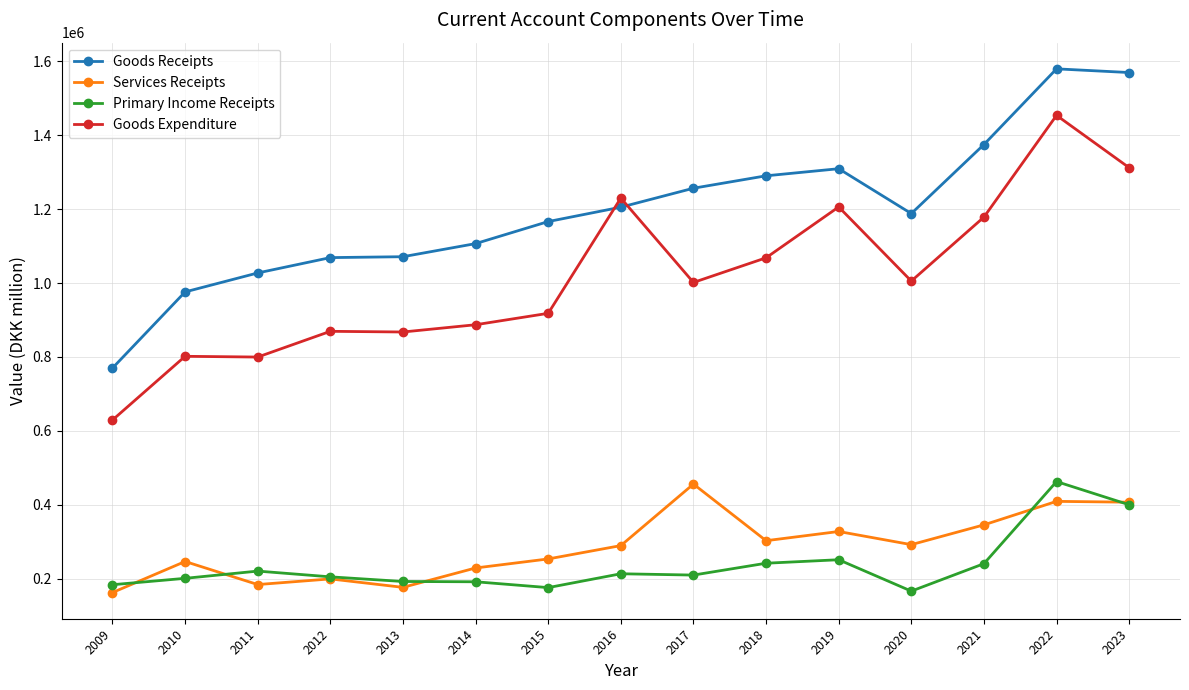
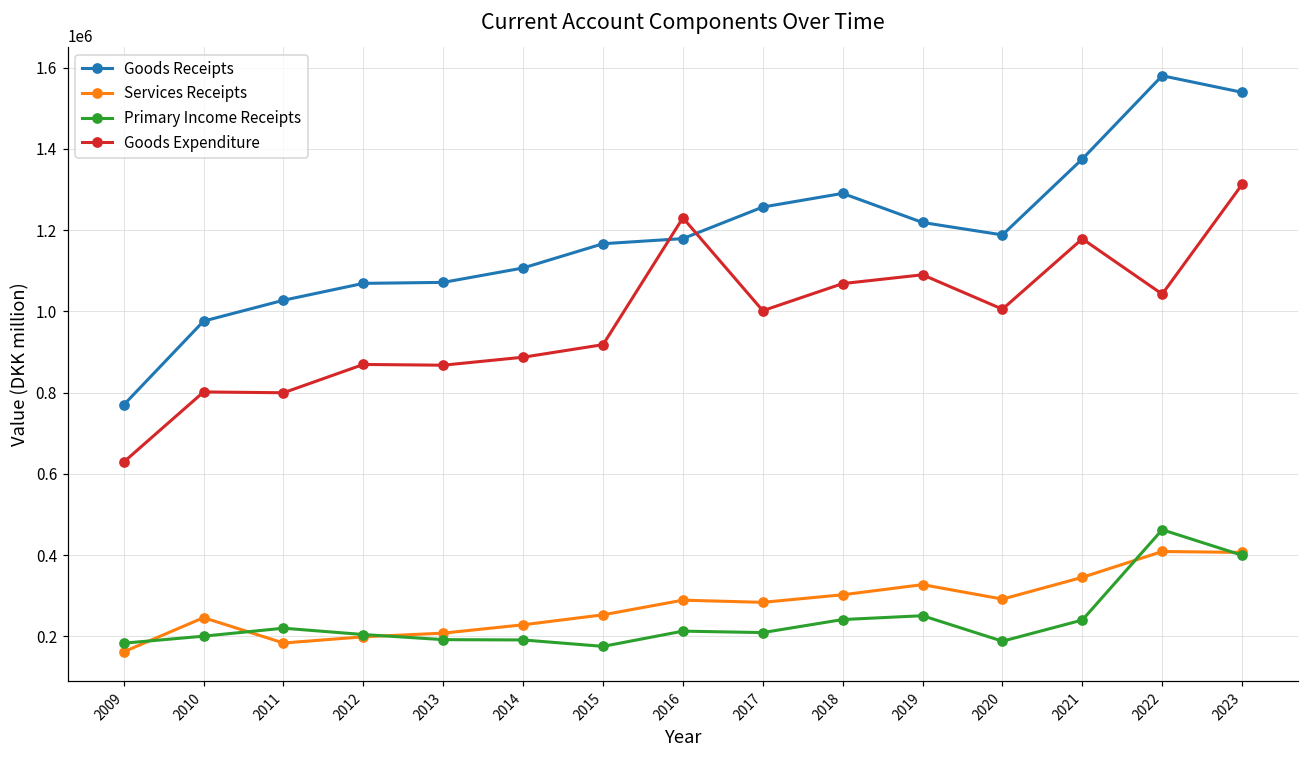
  {
    "Goods Receipts": {
      "2009": 770000,
      "2010": 980000,
      "2011": 1030000,
      "2012": 1070000,
      "2013": 1070000,
      "2014": 1110000,
      "2015": 1170000,
-     "2016": 1210000,
+     "2016": 1180000,
      "2017": 1260000,
      "2018": 1290000,
-     "2019": 1310000,
+     "2019": 1220000,
      "2020": 1190000,
      "2021": 1380000,
      "2022": 1580000,
-     "2023": 1570000
+     "2023": 1540000
    },
    "Services Receipts": {
      "2009": 160000,
      "2010": 250000,
      "2011": 180000,
-     "2013": 180000,
+     "2013": 210000,
      "2014": 230000,
      "2015": 250000,
      "2016": 290000,
-     "2017": 460000,
+     "2017": 280000,
      "2018": 300000,
      "2019": 330000,
      "2020": 290000,
      "2021": 350000,
      "2022": 410000,
      "2023": 410000
    },
    "Primary Income Receipts": {
      "2009": 180000,
      "2010": 200000,
      "2011": 220000,
      "2013": 190000,
      "2014": 190000,
      "2015": 180000,
      "2016": 210000,
      "2017": 210000,
      "2018": 240000,
      "2019": 250000,
-     "2020": 170000,
+     "2020": 190000,
      "2021": 240000,
      "2022": 460000,
      "2023": 400000
    },
    "Goods Expenditure": {
      "2009": 630000,
      "2010": 800000,
      "2011": 800000,
      "2012": 870000,
      "2013": 870000,
      "2014": 890000,
      "2015": 920000,
      "2016": 1230000,
      "2017": 1000000,
      "2018": 1070000,
-     "2019": 1210000,
+     "2019": 1090000,
      "2020": 1010000,
      "2021": 1180000,
-     "2022": 1450000,
+     "2022": 1040000,
      "2023": 1310000
    }
  }
